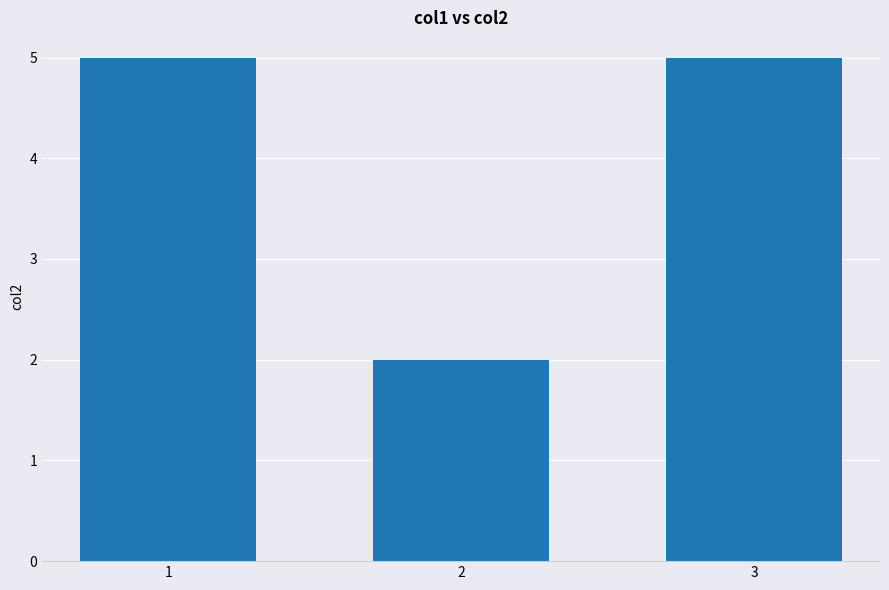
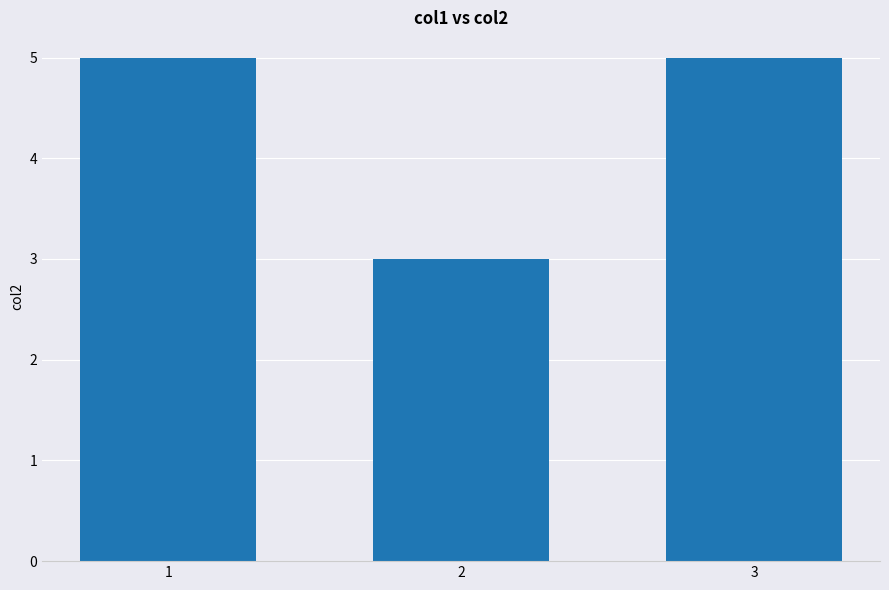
  {
    "1": 5,
-   "2": 2,
+   "2": 3,
    "3": 5
  }
